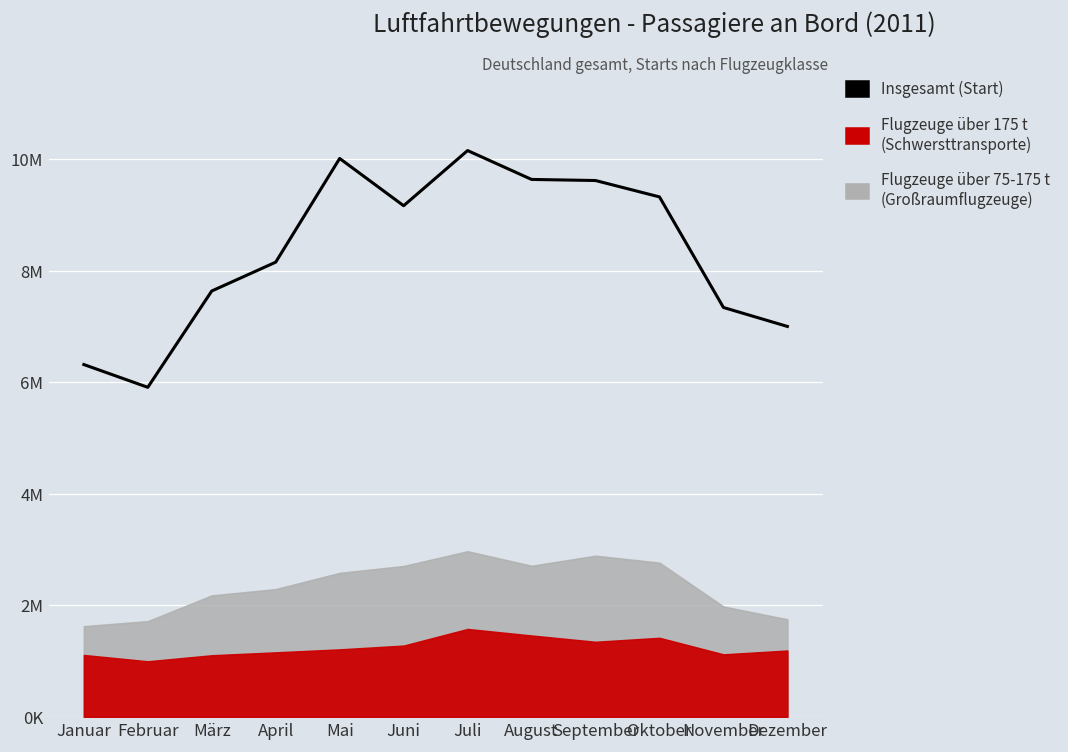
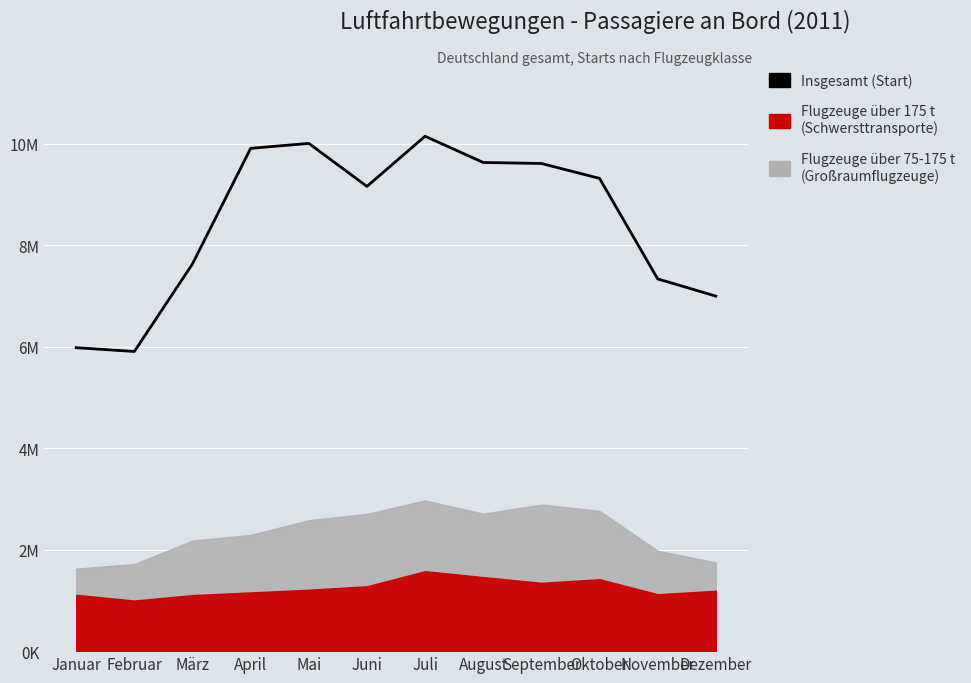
  {
    "Insgesamt (Start)": {
-     "Januar": 6300000,
+     "Januar": 6000000,
      "Februar": 5900000,
      "März": 7600000,
-     "April": 8200000,
+     "April": 9900000,
      "Mai": 10000000,
      "Juni": 9200000,
      "Juli": 10200000,
      "August": 9600000,
      "September": 9600000
    }
  }
